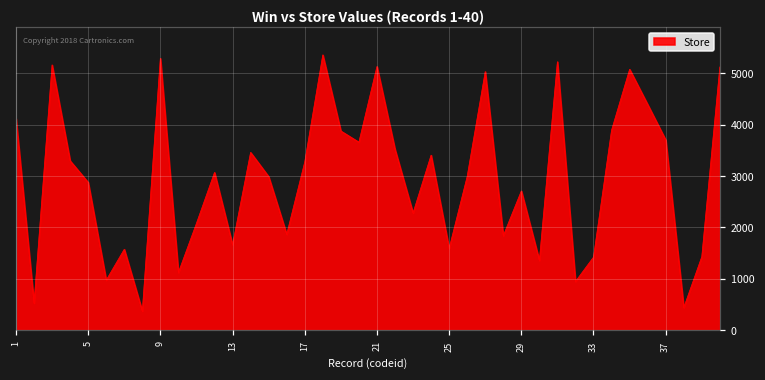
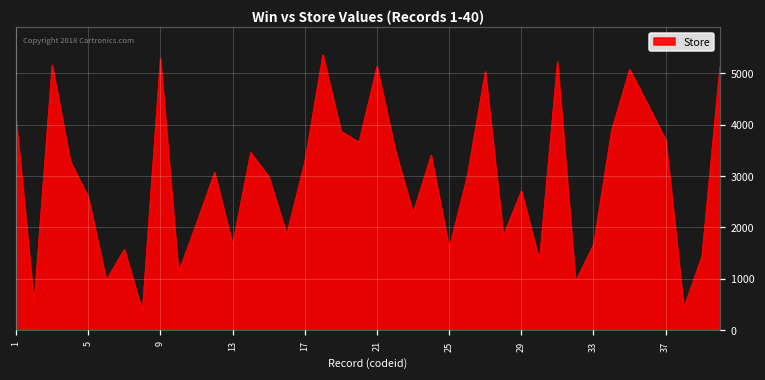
  {
    "1": 4100,
-   "5": 2900,
+   "5": 2600,
    "9": 5300,
    "13": 1700,
    "17": 3300,
    "21": 5100,
    "25": 1600,
    "29": 2700,
-   "33": 1400,
+   "33": 1700,
    "37": 3700
  }
